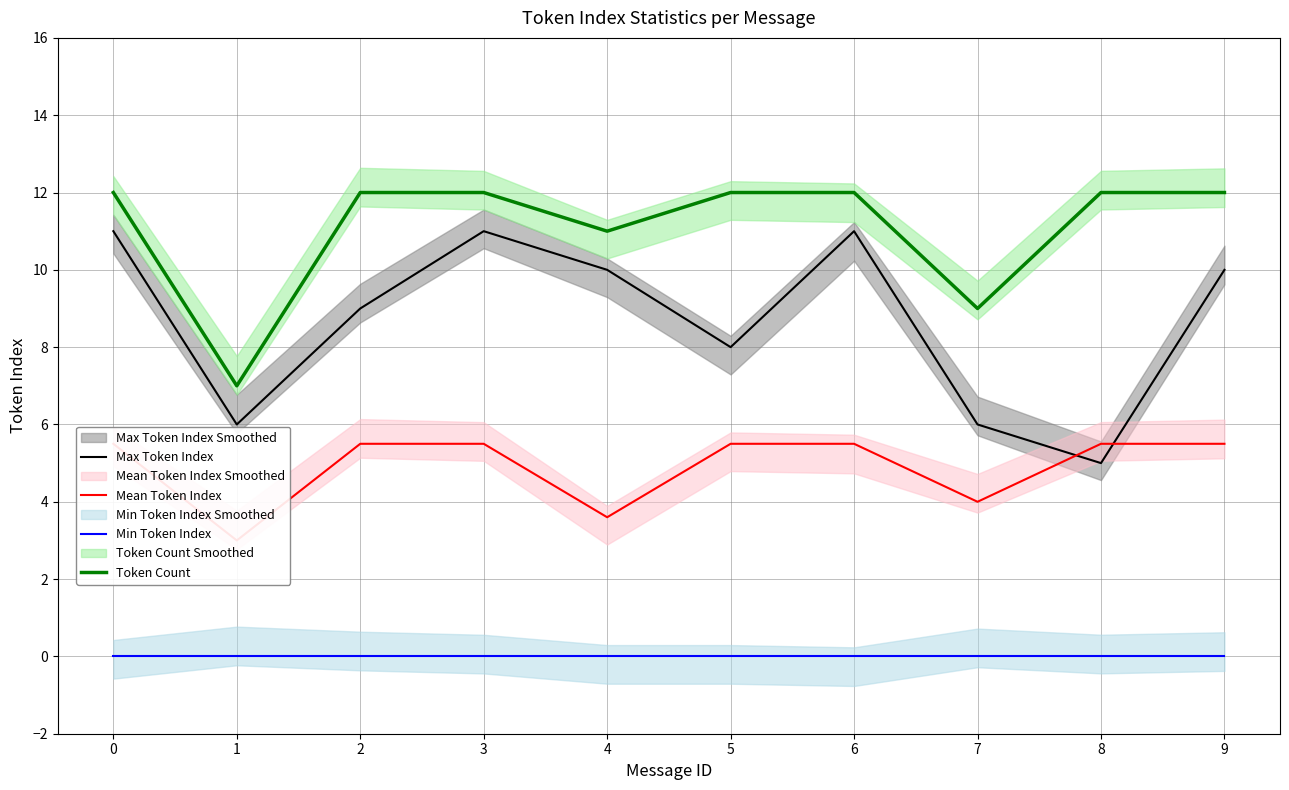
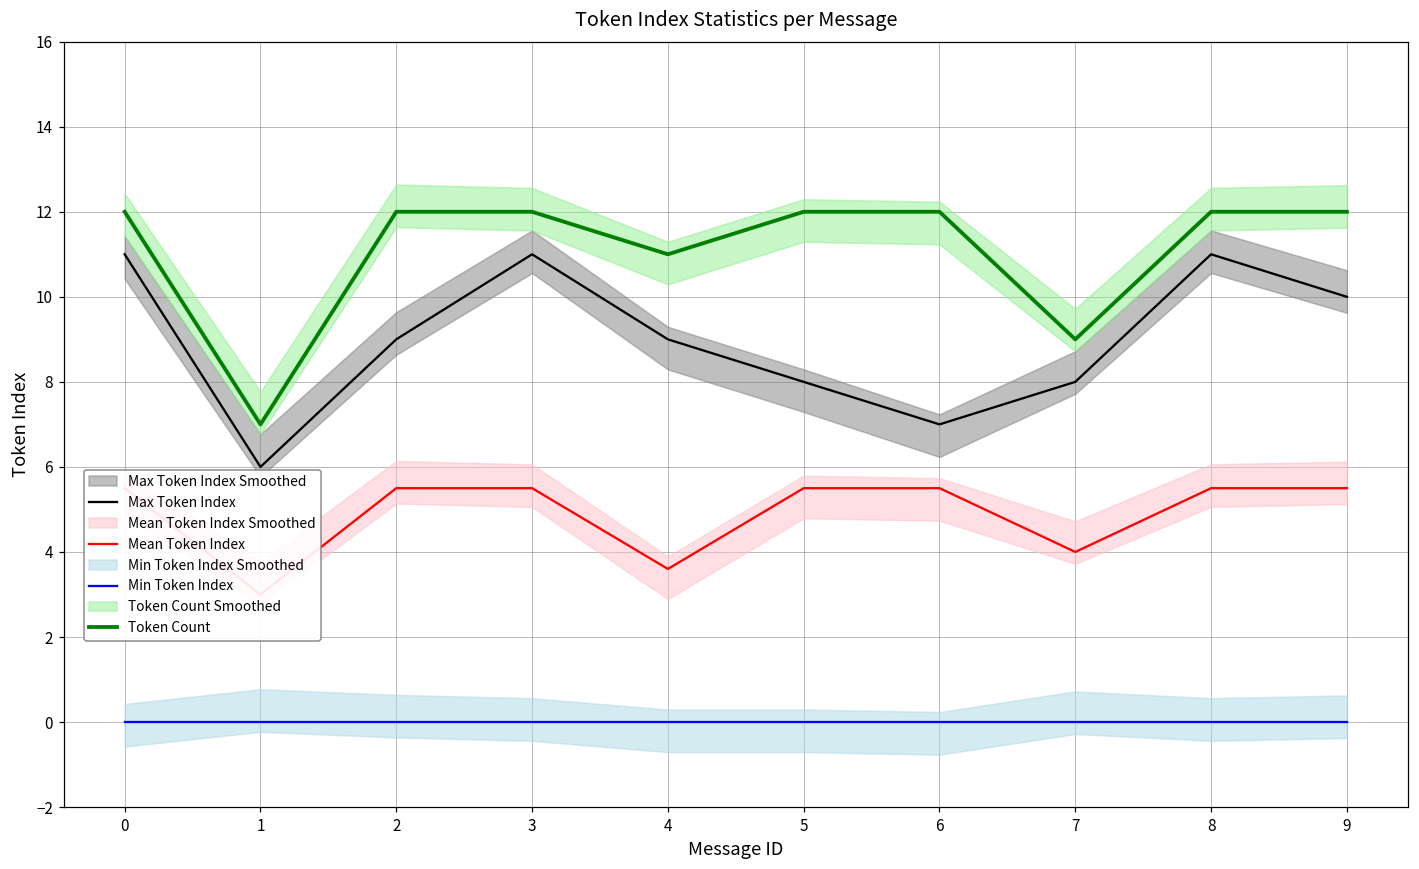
  {
    "Max Token Index": {
      "0": 11,
      "1": 6,
      "2": 9,
      "3": 11,
-     "4": 10,
+     "4": 9,
      "5": 8,
-     "6": 11,
-     "7": 6,
-     "8": 5,
+     "6": 7,
+     "7": 8,
+     "8": 11,
      "9": 10
    },
    "Mean Token Index": {
      "2": 5.5,
      "3": 5.5,
      "4": 3.6,
      "5": 5.5,
      "6": 5.5,
      "7": 4,
      "9": 5.5
    },
    "Min Token Index": {
      "0": 0,
      "1": 0,
      "2": 0,
      "3": 0,
      "4": 0,
      "5": 0,
      "6": 0,
      "7": 0,
      "8": 0,
      "9": 0
    },
    "Token Count": {
      "0": 12,
      "1": 7,
      "2": 12,
      "3": 12,
      "4": 11,
      "5": 12,
      "6": 12,
      "7": 9,
      "8": 12,
      "9": 12
    },
    "Token Count Smoothed": {
      "0": 1,
      "1": 1,
      "3": 1,
      "4": 1,
      "6": 1
    }
  }
